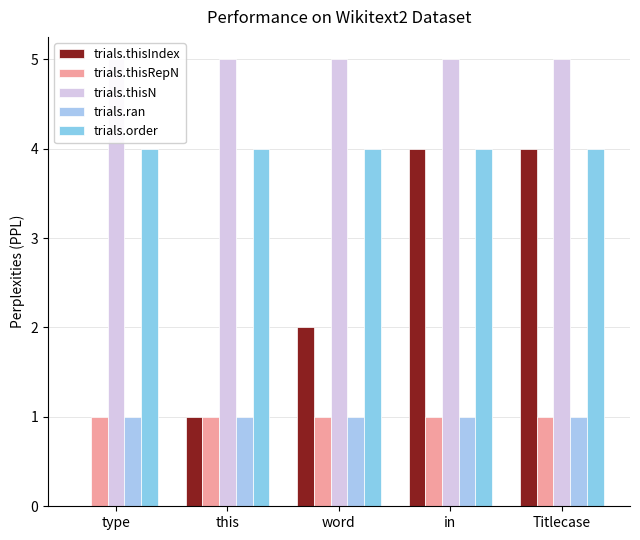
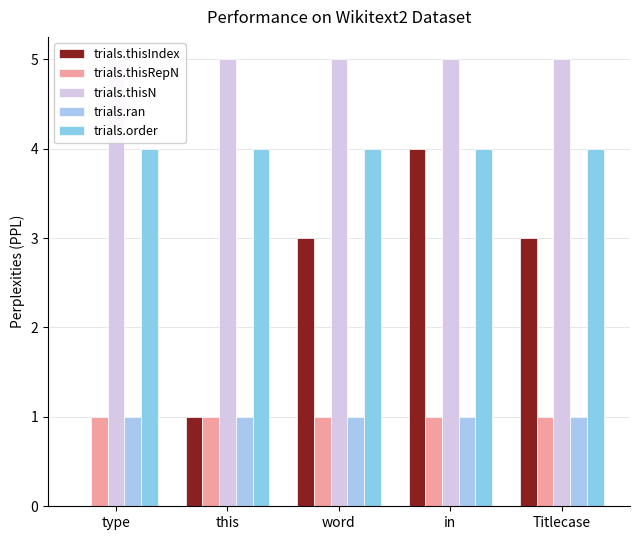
  {
    "trials.thisIndex": {
      "type": 0,
      "this": 1,
-     "word": 2,
+     "word": 3,
      "in": 4,
-     "Titlecase": 4
+     "Titlecase": 3
    },
    "trials.thisRepN": {
      "type": 1,
      "this": 1,
      "word": 1,
      "in": 1,
      "Titlecase": 1
    }
  }
